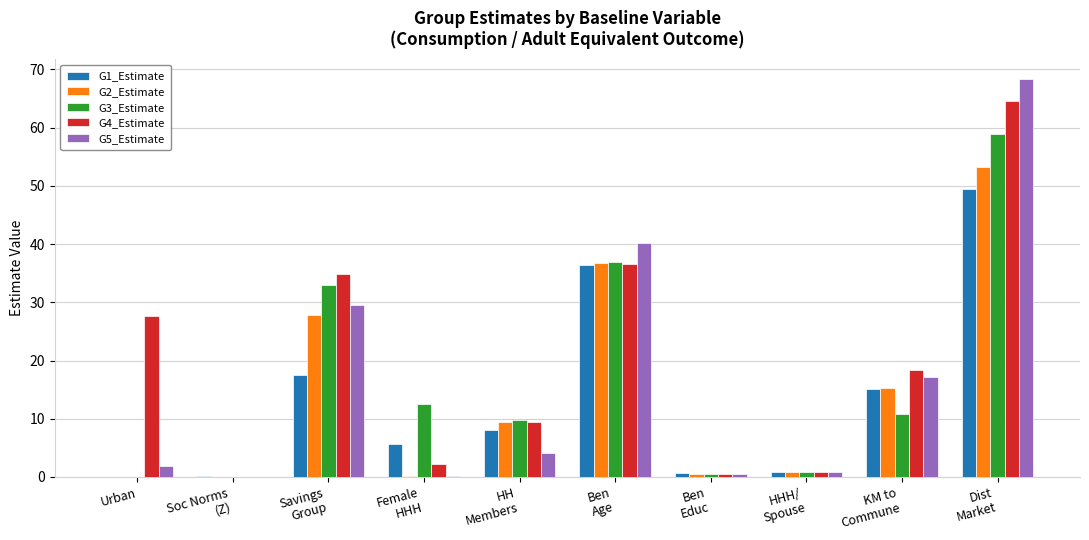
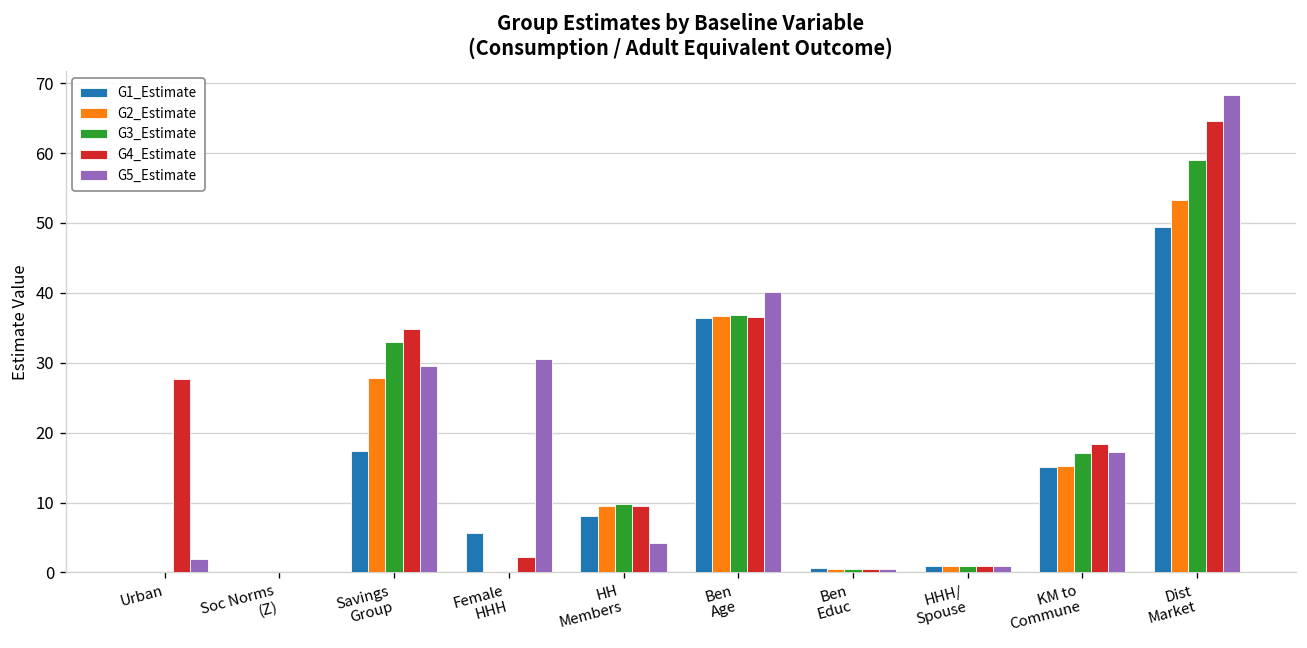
  {
    "G1_Estimate": {
      "Savings Group": 17,
      "Female HHH": 6,
      "HH Members": 8,
      "Ben Age": 36,
      "Ben Educ": 1,
      "HHH/ Spouse": 1,
      "KM to Commune": 15,
      "Dist Market": 49
    },
    "G2_Estimate": {
      "Savings Group": 28,
      "HH Members": 9,
      "Ben Age": 37,
      "Ben Educ": 1,
      "HHH/ Spouse": 1,
      "KM to Commune": 15,
      "Dist Market": 53
    },
    "G3_Estimate": {
      "Savings Group": 33,
-     "Female HHH": 13,
+     "Female HHH": 0,
      "HH Members": 10,
      "Ben Age": 37,
      "Ben Educ": 0,
      "HHH/ Spouse": 1,
-     "KM to Commune": 11,
+     "KM to Commune": 17,
      "Dist Market": 59
    },
    "G4_Estimate": {
      "Urban": 28,
      "Savings Group": 35,
      "Female HHH": 2,
      "HH Members": 10,
      "Ben Age": 37,
      "Ben Educ": 0,
      "HHH/ Spouse": 1,
      "KM to Commune": 18,
      "Dist Market": 65
    },
    "G5_Estimate": {
      "Urban": 2,
      "Savings Group": 30,
-     "Female HHH": 0,
+     "Female HHH": 30,
      "HH Members": 4,
      "Ben Age": 40,
      "Ben Educ": 0,
      "HHH/ Spouse": 1,
      "KM to Commune": 17,
      "Dist Market": 68
    }
  }
